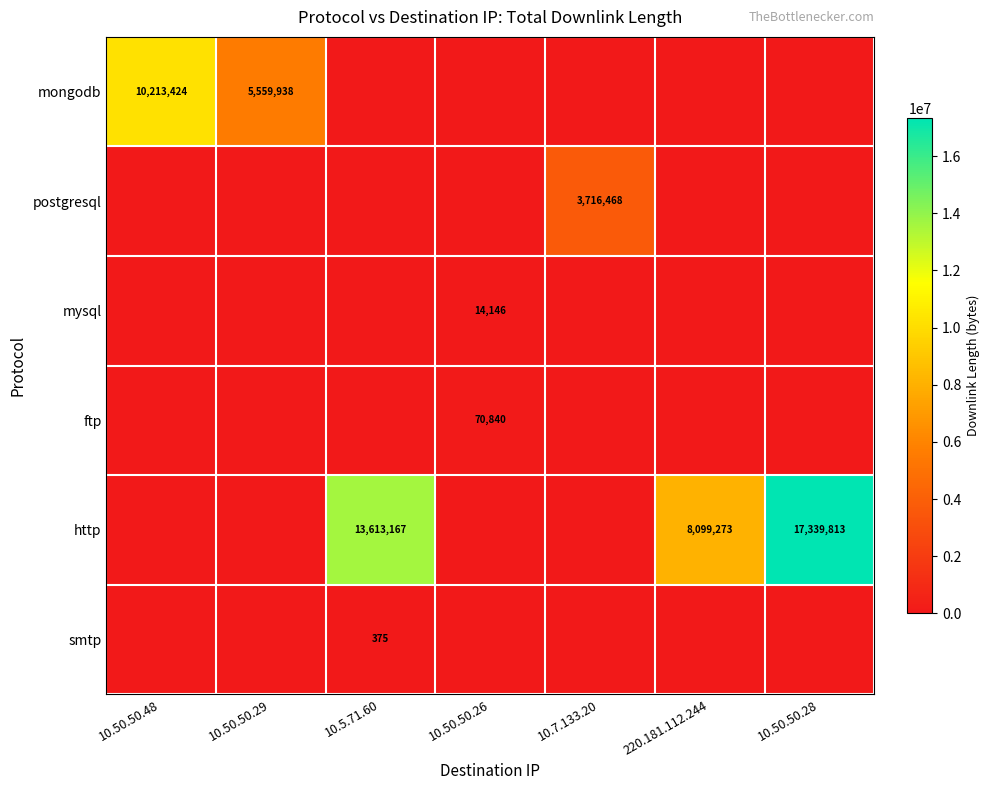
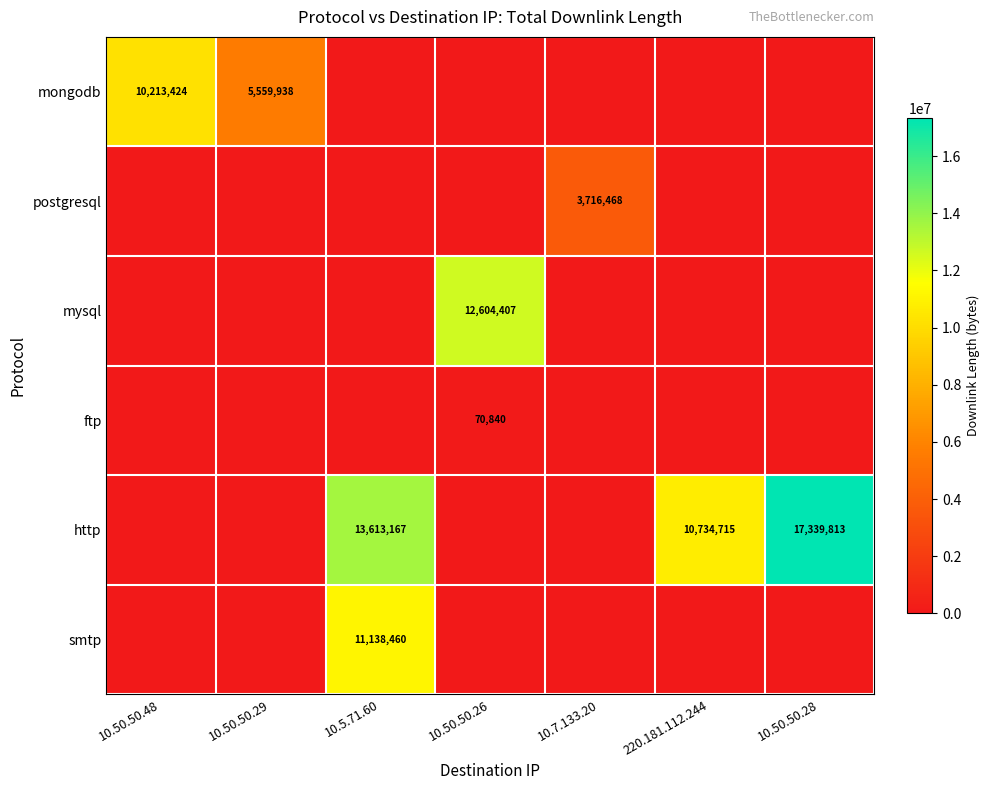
  {
    "mongodb": {
      "10.50.50.48": "10,213,424",
      "10.50.50.29": "5,559,938"
    },
    "postgresql": {
      "10.7.133.20": "3,716,468"
    },
    "mysql": {
-     "10.50.50.26": "14,146"
+     "10.50.50.26": "12,604,407"
    },
    "ftp": {
      "10.50.50.26": "70,840"
    },
    "http": {
      "10.5.71.60": "13,613,167",
-     "220.181.112.244": "8,099,273",
+     "220.181.112.244": "10,734,715",
      "10.50.50.28": "17,339,813"
    },
    "smtp": {
-     "10.5.71.60": "375"
+     "10.5.71.60": "11,138,460"
    }
  }
